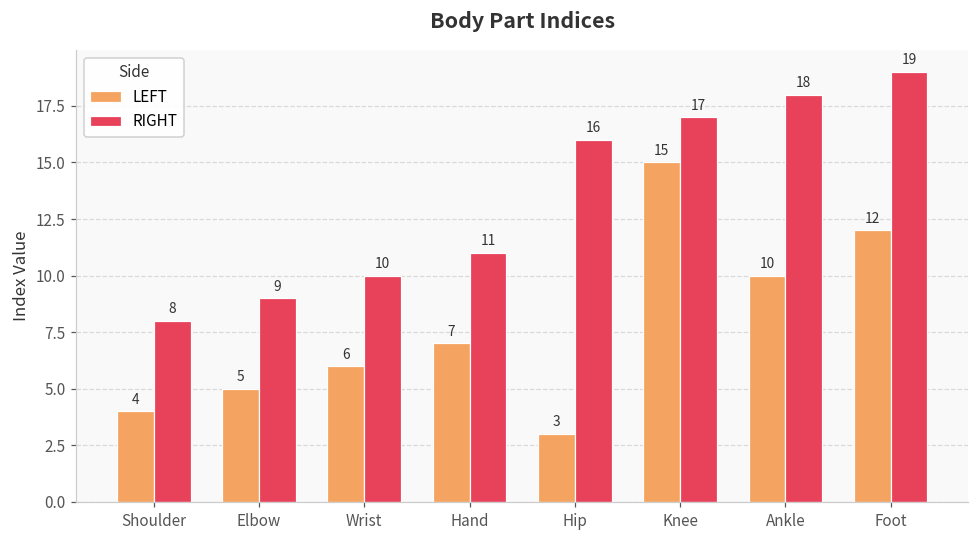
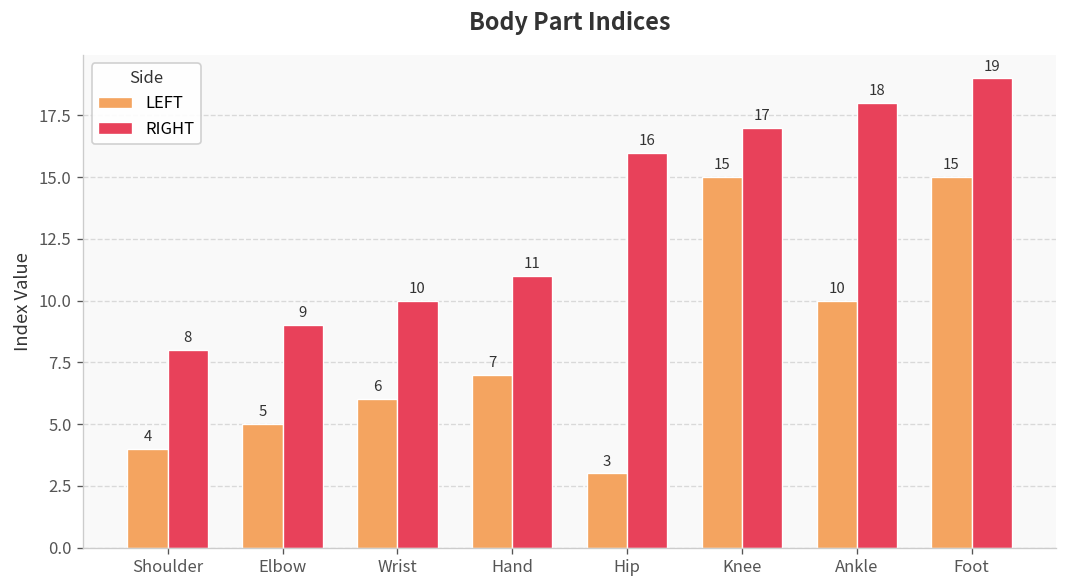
  {
    "LEFT": {
      "Shoulder": 4,
      "Elbow": 5,
      "Wrist": 6,
      "Hand": 7,
      "Hip": 3,
      "Knee": 15,
      "Ankle": 10,
-     "Foot": 12
+     "Foot": 15
    },
    "RIGHT": {
      "Shoulder": 8,
      "Elbow": 9,
      "Wrist": 10,
      "Hand": 11,
      "Hip": 16,
      "Knee": 17,
      "Ankle": 18,
      "Foot": 19
    }
  }
